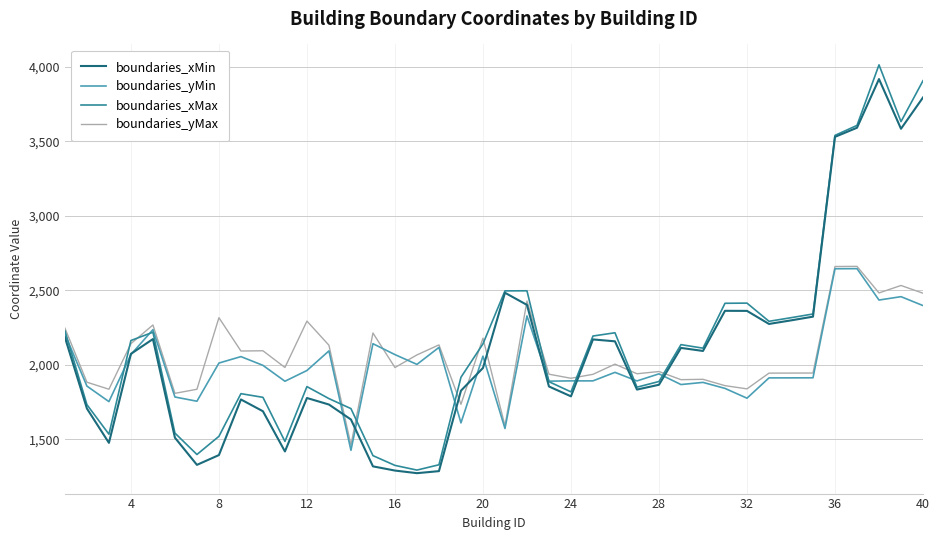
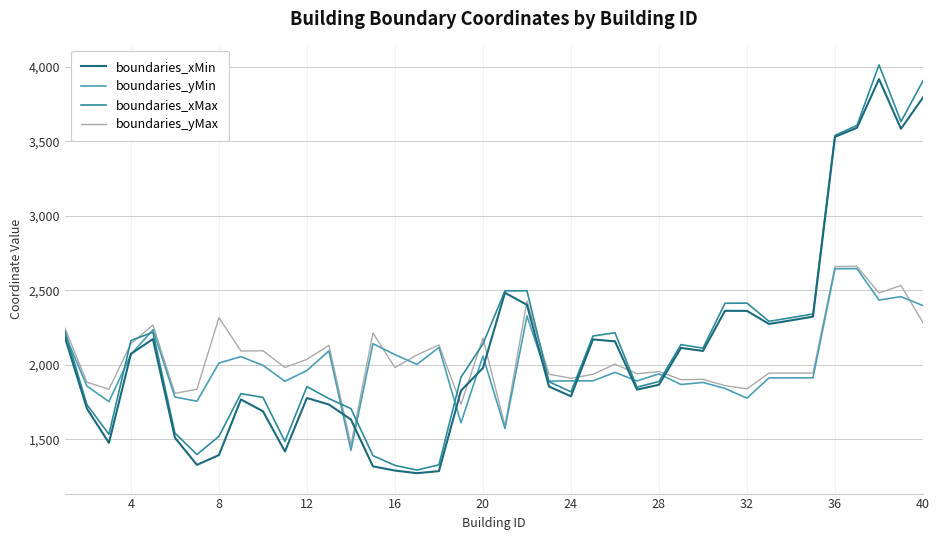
  {
    "boundaries_yMax": {
      "4": "2,140",
      "8": "2,320",
-     "12": "2,290",
+     "12": "2,040",
      "16": "1,980",
      "20": "2,180",
      "24": "1,910",
      "32": "1,840",
-     "40": "2,480"
+     "40": "2,280"
    }
  }
